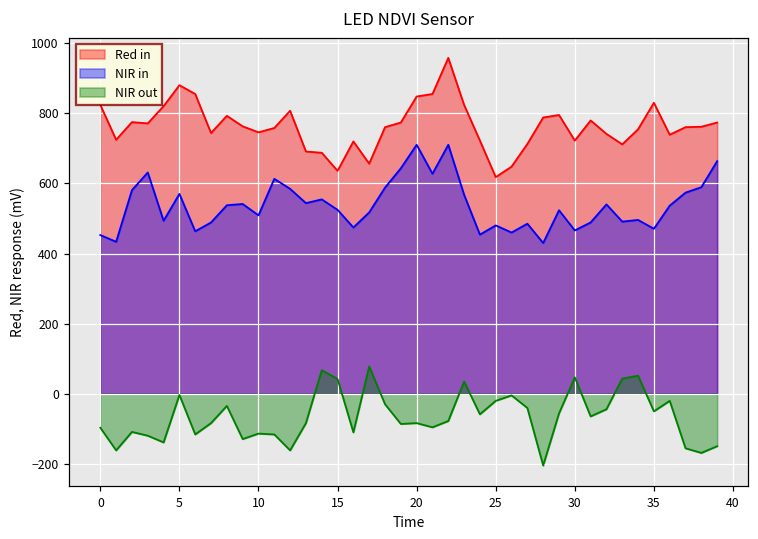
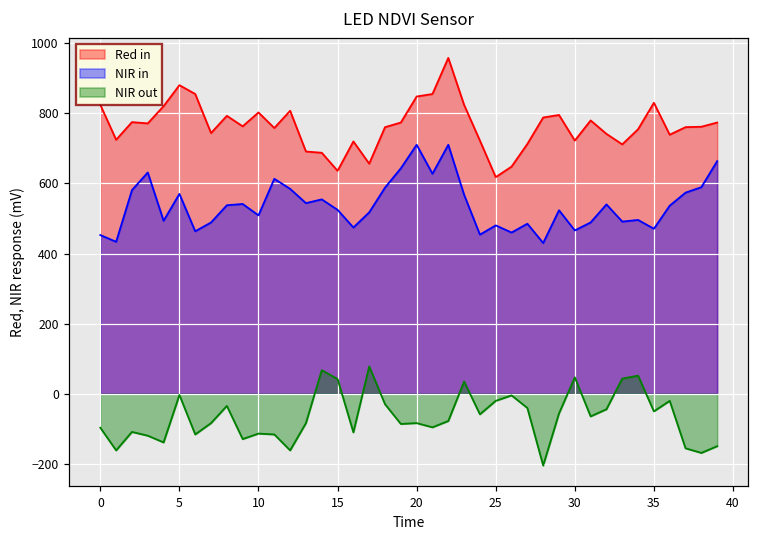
  {
    "Red in": {
      "0": 820,
      "5": 880,
-     "10": 750,
+     "10": 800,
      "15": 640,
      "20": 850,
      "25": 620,
      "30": 720,
      "35": 830
    },
    "NIR in": {
      "0": 450,
      "5": 570,
      "10": 510,
      "15": 520,
      "20": 710,
      "25": 480,
      "30": 470,
      "35": 470
    }
  }
